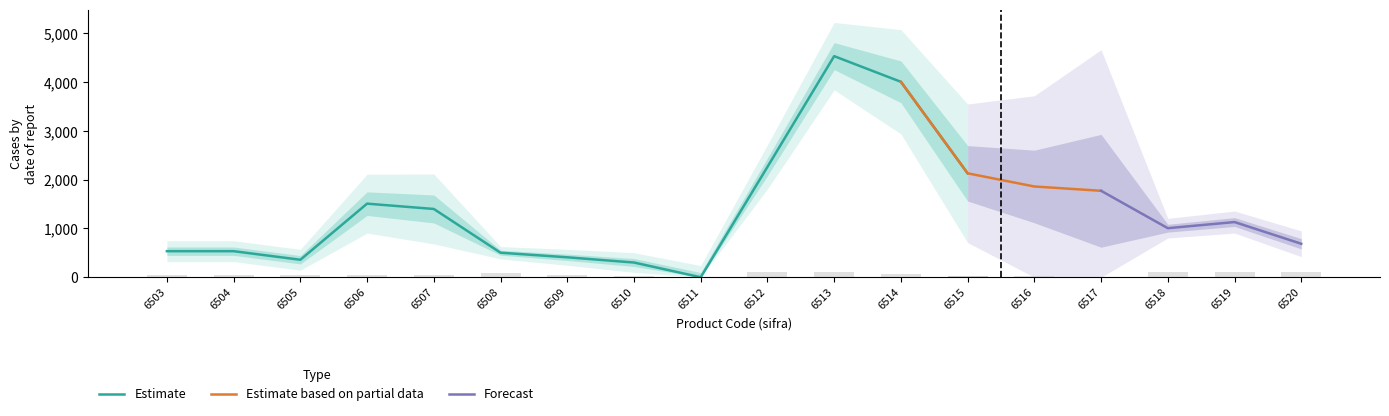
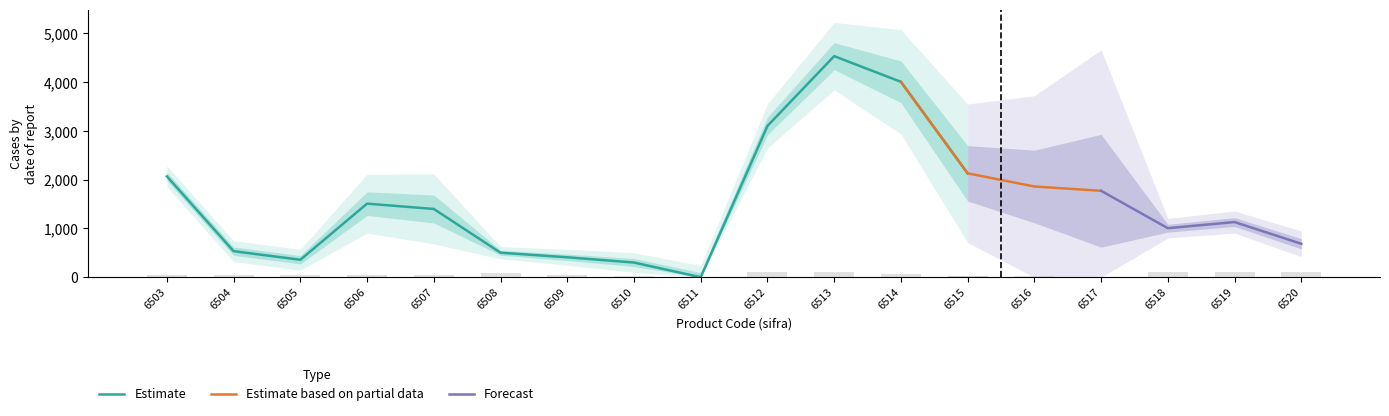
  {
    "Estimate": {
-     "6503": "500",
+     "6503": "2,100",
      "6504": "500",
      "6505": "400",
      "6506": "1,500",
      "6507": "1,400",
      "6509": "400",
      "6510": "300",
      "6511": "0",
-     "6512": "2,300",
+     "6512": "3,100",
      "6513": "4,500"
    },
    "Estimate based on partial data": {
      "6516": "1,900"
    },
    "Forecast": {
      "6518": "1,000",
      "6519": "1,100",
      "6520": "700"
    }
  }
